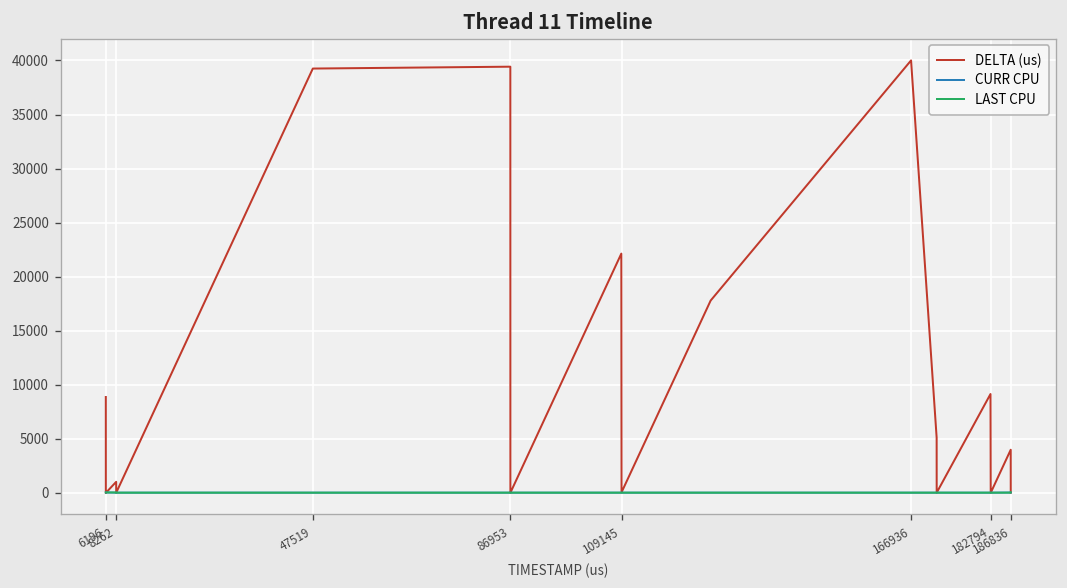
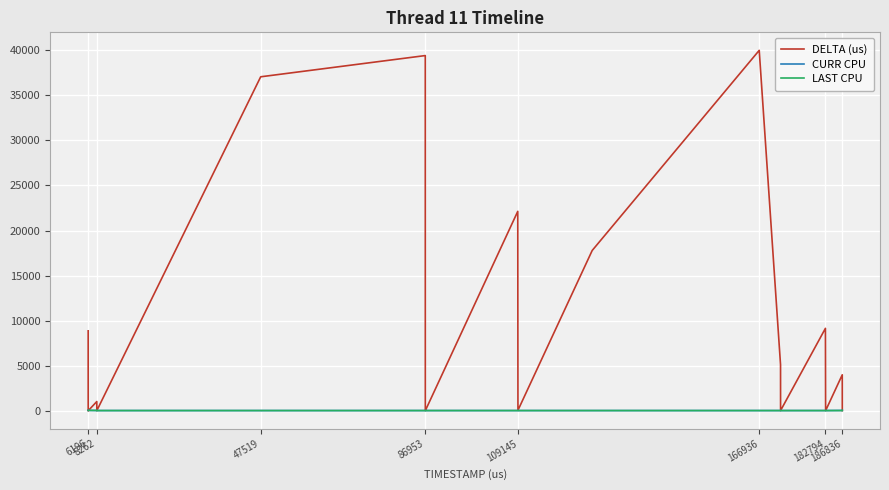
  {
    "DELTA (us)": {
      "6196": 9000,
      "8262": 1000,
-     "47519": 39000,
+     "47519": 37000,
      "166936": 40000,
      "182794": 9000
    }
  }
